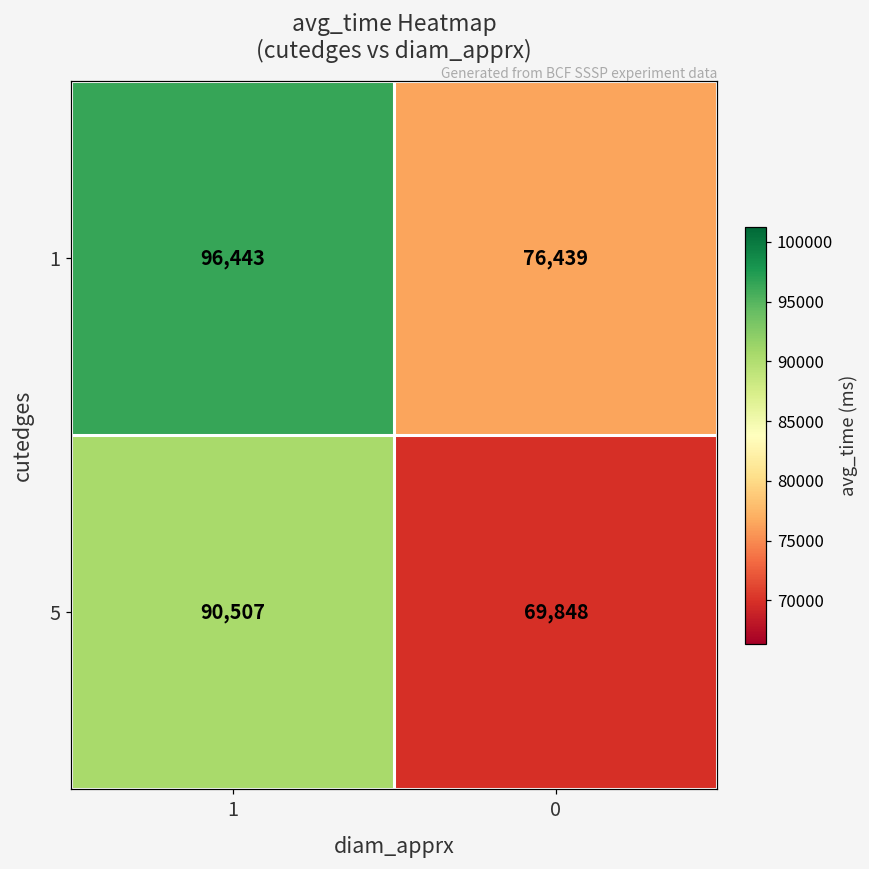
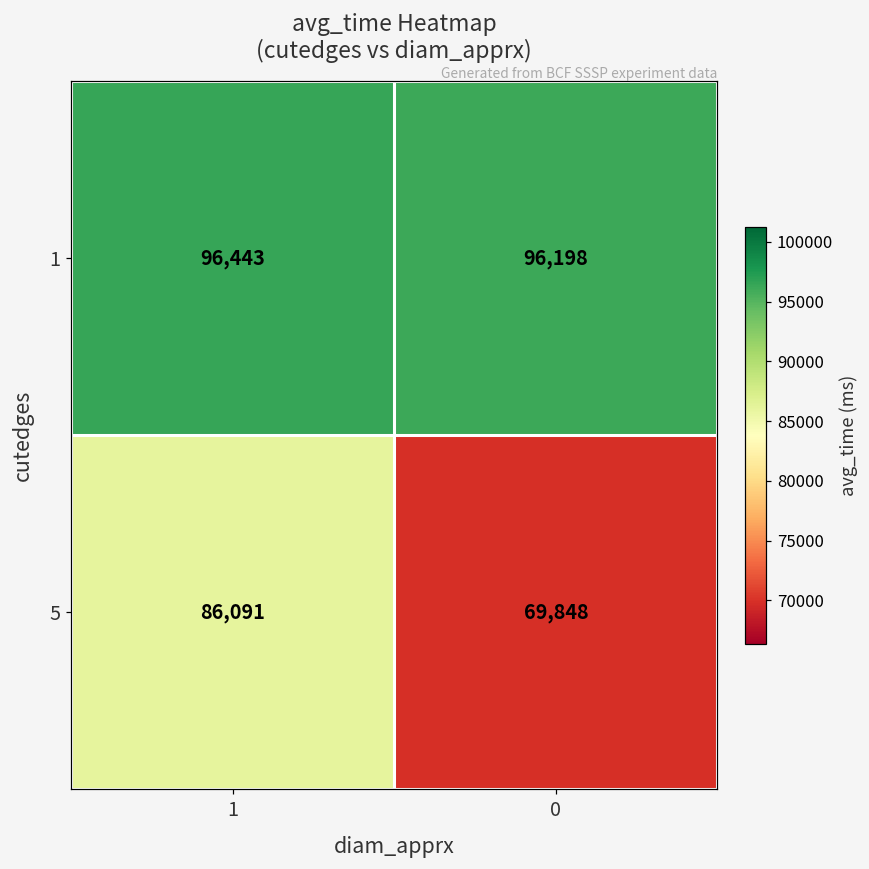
  {
    "1": {
      "1": "96,443",
-     "0": "76,439"
+     "0": "96,198"
    },
    "5": {
-     "1": "90,507",
+     "1": "86,091",
      "0": "69,848"
    }
  }
